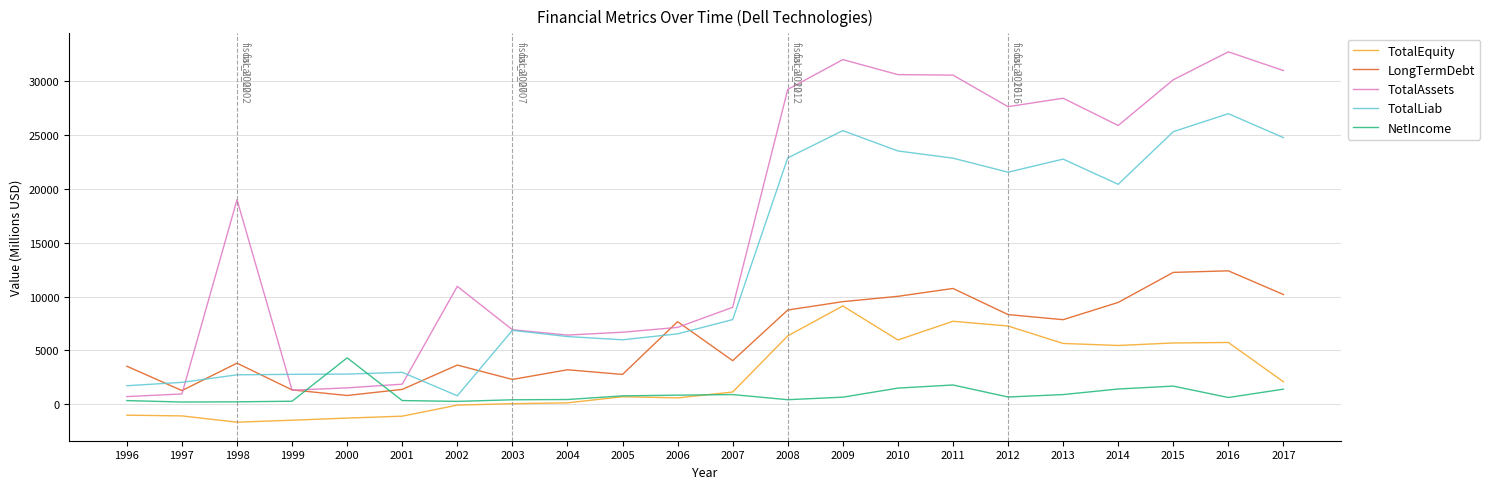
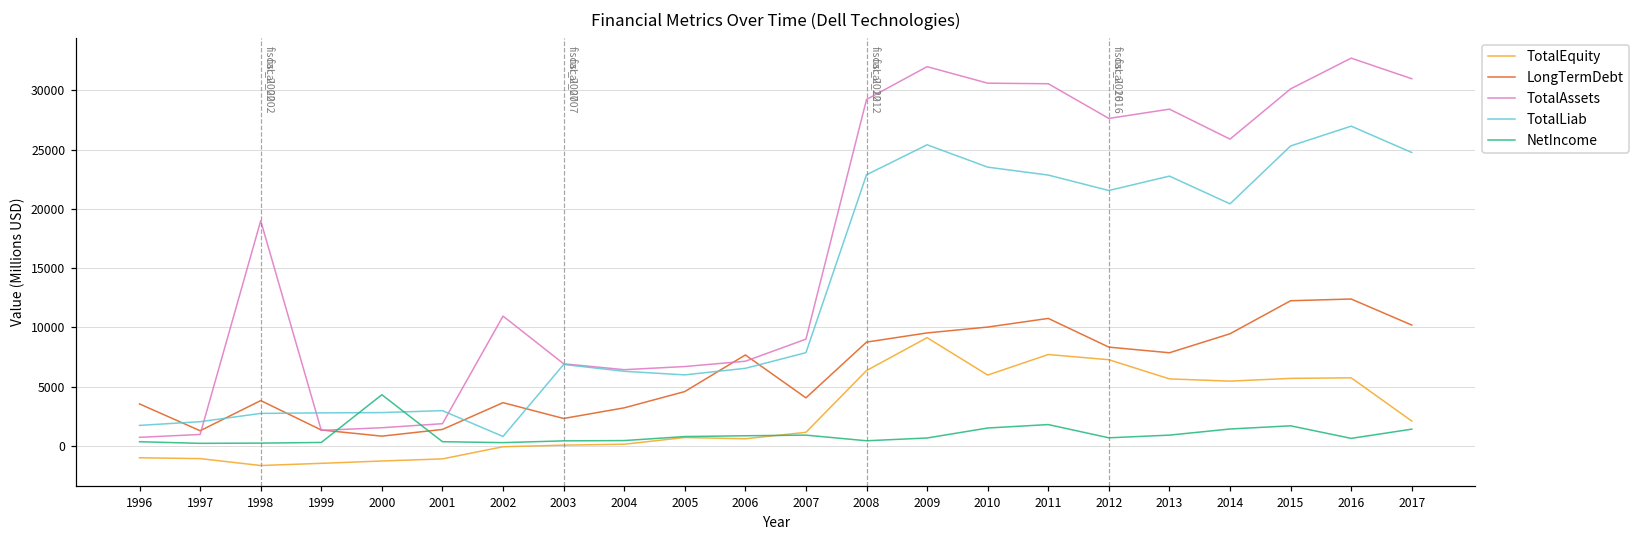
  {
    "TotalEquity": {
      "1996": -1000,
      "1997": -1100,
      "1998": -1700,
      "1999": -1500,
      "2000": -1300,
      "2001": -1100,
      "2002": -100,
      "2003": 100,
      "2004": 100,
      "2006": 600,
      "2007": 1100,
      "2008": 6400,
      "2009": 9100,
      "2010": 6000,
      "2011": 7700,
      "2012": 7300,
      "2013": 5700,
      "2014": 5500,
      "2015": 5700,
      "2016": 5700,
      "2017": 2100
    },
    "LongTermDebt": {
      "1996": 3500,
      "1997": 1300,
      "1998": 3800,
      "2000": 800,
      "2001": 1400,
      "2002": 3600,
      "2003": 2300,
      "2004": 3200,
-     "2005": 2800,
+     "2005": 4600,
      "2006": 7700,
      "2007": 4100,
      "2008": 8800,
      "2009": 9500,
      "2010": 10000,
      "2011": 10800,
      "2012": 8300,
      "2013": 7900,
      "2014": 9500,
      "2015": 12300,
      "2016": 12400,
      "2017": 10200
    },
    "TotalAssets": {
      "1996": 700,
      "1997": 1000,
      "1998": 19000,
      "2000": 1500,
      "2001": 1900,
      "2002": 11000,
      "2005": 6700,
      "2006": 7100,
      "2007": 9000,
      "2009": 32000,
      "2010": 30600,
      "2011": 30600,
      "2013": 28400,
      "2014": 25900,
      "2015": 30100,
      "2016": 32700,
      "2017": 31000
    },
    "TotalLiab": {
      "1996": 1700,
      "1997": 2000,
      "1998": 2700,
      "1999": 2800,
      "2000": 2800,
      "2001": 3000,
      "2002": 800,
      "2005": 6000,
      "2006": 6500,
      "2007": 7900,
      "2008": 22900,
      "2009": 25400,
      "2010": 23500,
      "2011": 22900,
      "2012": 21600,
      "2013": 22800,
      "2014": 20400,
      "2015": 25300,
      "2016": 27000,
      "2017": 24800
    },
    "NetIncome": {
      "1996": 300,
      "1997": 200,
      "1998": 200,
      "1999": 300,
      "2000": 4300,
      "2001": 400,
      "2002": 300,
      "2003": 400,
      "2004": 400,
      "2006": 900,
      "2007": 900,
      "2008": 400,
      "2009": 700,
      "2010": 1500,
      "2011": 1800,
      "2012": 700,
      "2013": 900,
      "2014": 1400,
      "2015": 1700,
      "2016": 600,
      "2017": 1400
    }
  }
